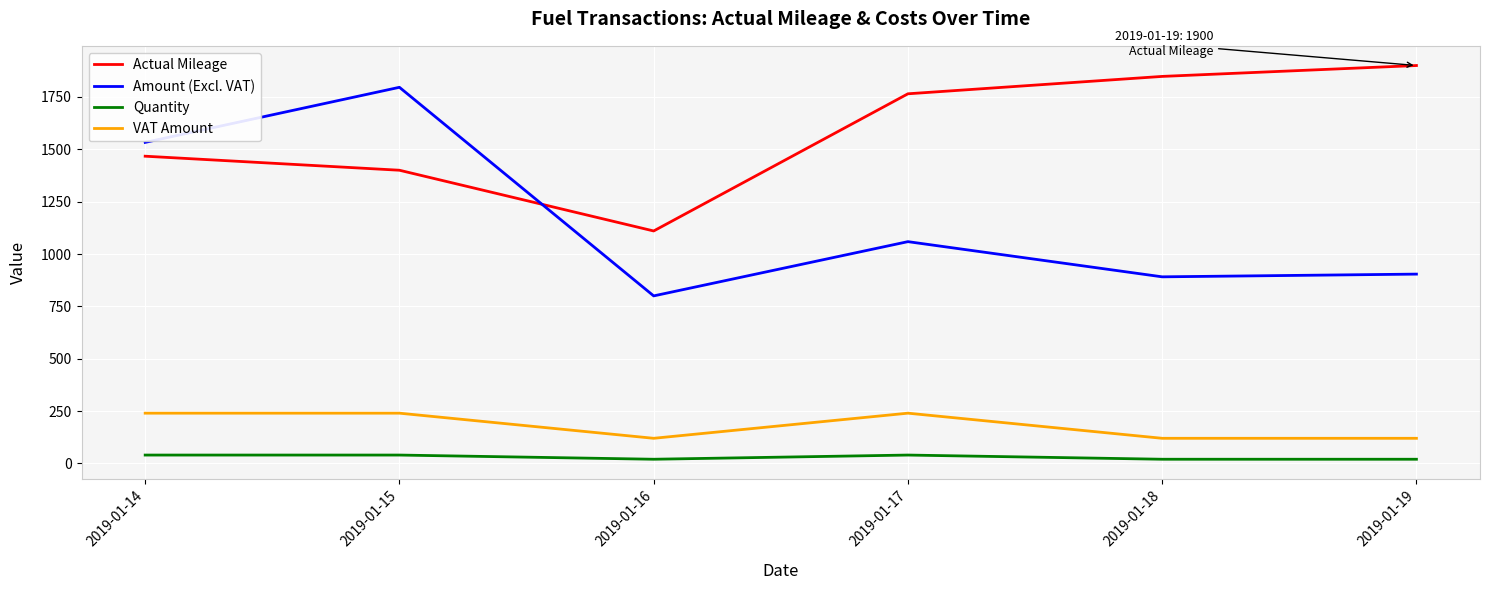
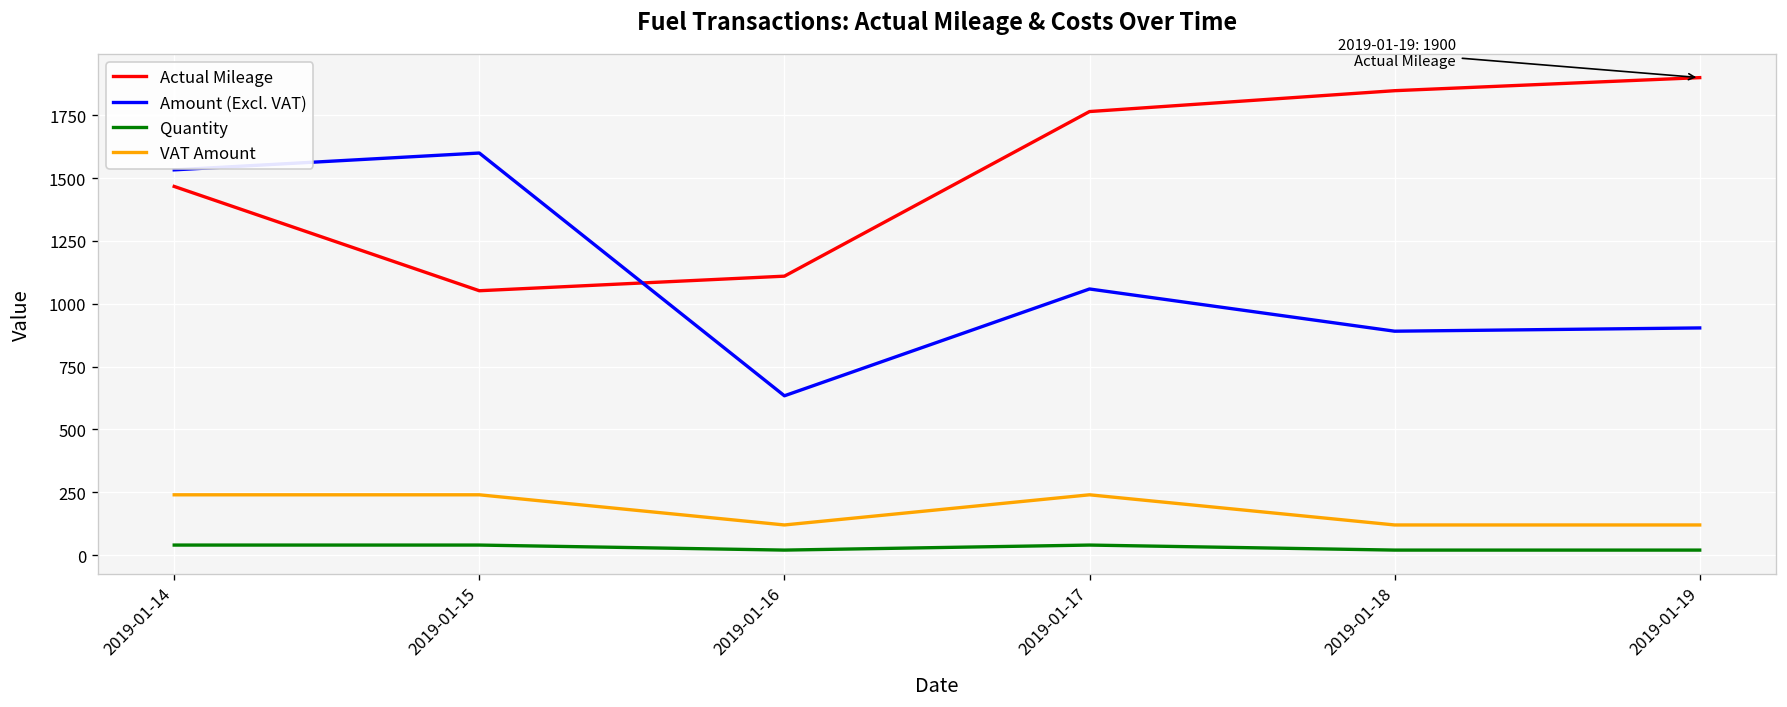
  {
    "Actual Mileage": {
      "2019-01-14": 1470,
-     "2019-01-15": 1400,
+     "2019-01-15": 1050,
      "2019-01-16": 1110,
      "2019-01-17": 1770,
      "2019-01-18": 1850
    },
    "Amount (Excl. VAT)": {
      "2019-01-14": 1530,
-     "2019-01-15": 1800,
-     "2019-01-16": 800,
+     "2019-01-15": 1600,
+     "2019-01-16": 630,
      "2019-01-17": 1060,
      "2019-01-18": 890,
      "2019-01-19": 900
    },
    "Quantity": {
      "2019-01-14": 40,
      "2019-01-15": 40,
      "2019-01-16": 20,
      "2019-01-17": 40,
      "2019-01-18": 20,
      "2019-01-19": 20
    },
    "VAT Amount": {
      "2019-01-14": 240,
      "2019-01-15": 240,
      "2019-01-16": 120,
      "2019-01-17": 240,
      "2019-01-18": 120,
      "2019-01-19": 120
    }
  }
